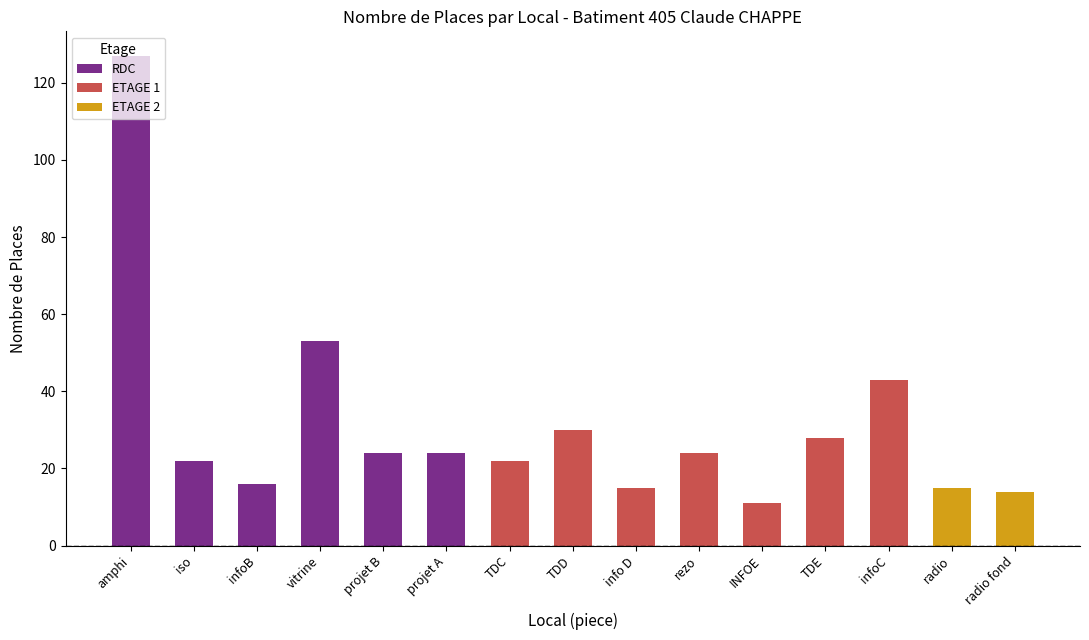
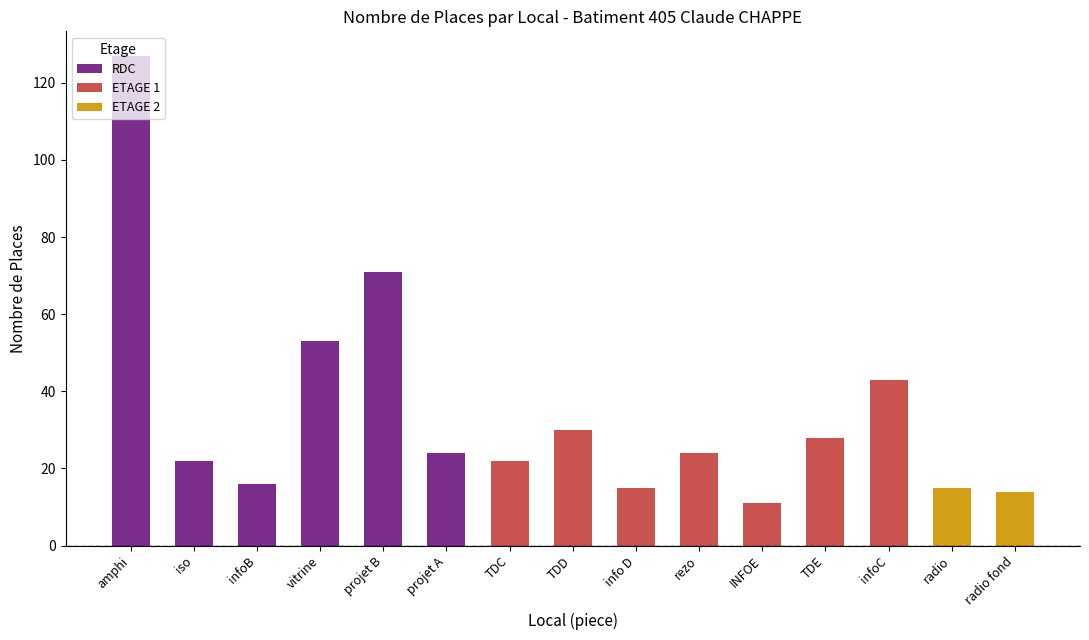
  {
    "iso": 22,
    "infoB": 16,
    "vitrine": 53,
-   "projet B": 24,
+   "projet B": 71,
    "projet A": 24,
    "TDC": 22,
    "TDD": 30,
    "info D": 15,
    "rezo": 24,
    "INFOE": 11,
    "TDE": 28,
    "infoC": 43,
    "radio": 15,
    "radio fond": 14
  }
